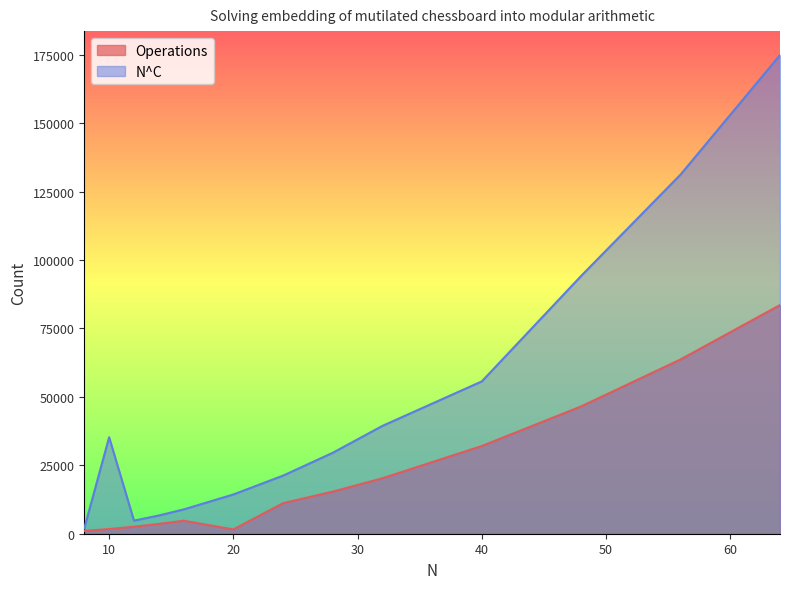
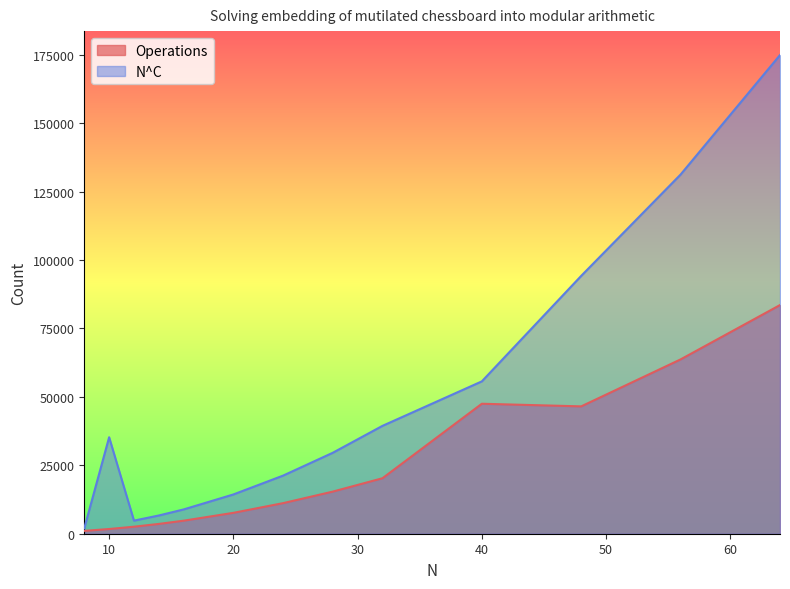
  {
    "Operations": {
      "10": 2000,
-     "20": 2000,
-     "40": 32000
+     "20": 8000,
+     "40": 47000
    },
    "N^C": {
      "10": 35000,
      "20": 14000,
      "40": 56000
    }
  }
